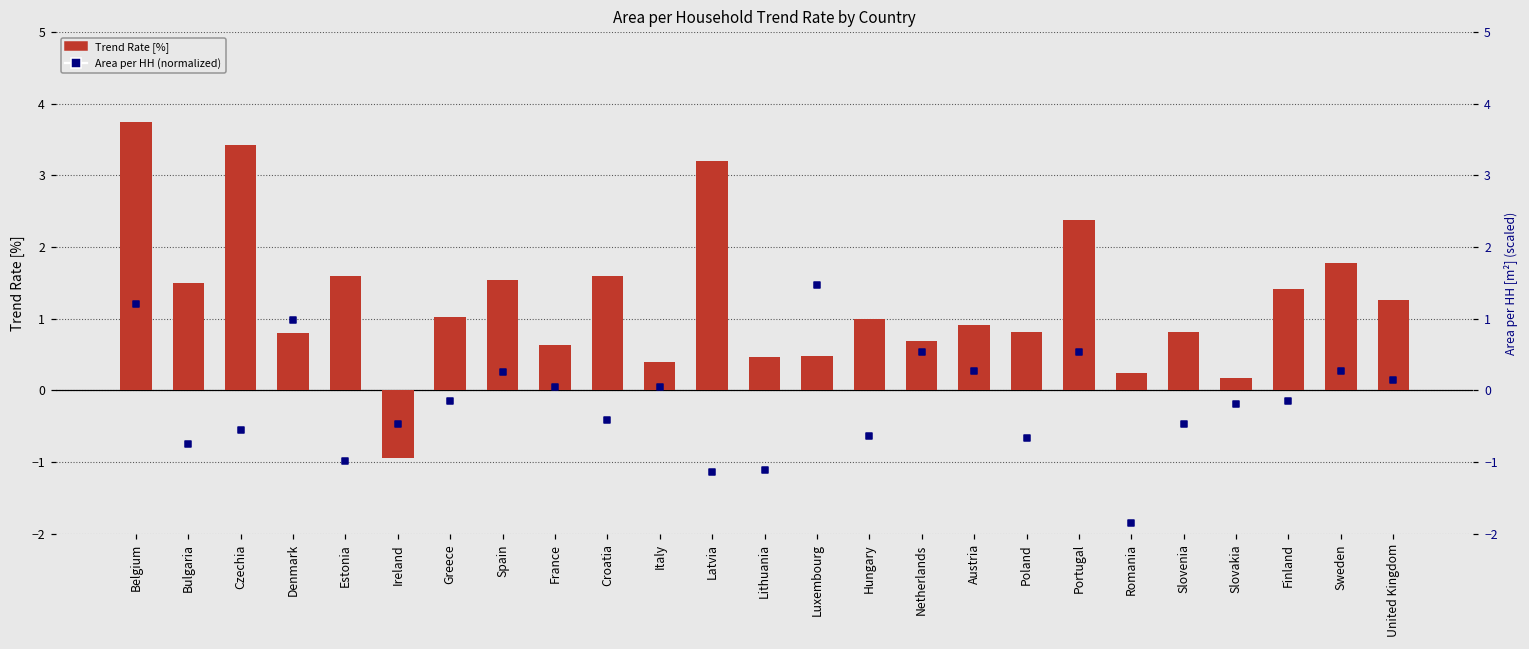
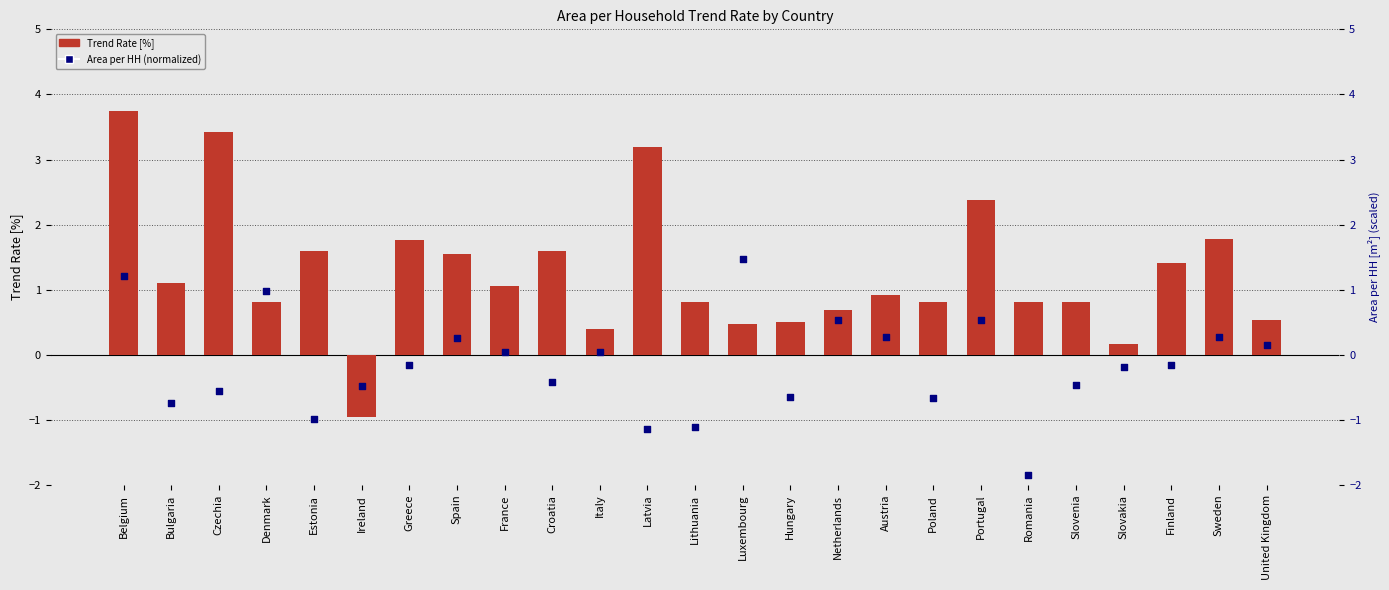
  {
    "Trend Rate [%]": {
      "Belgium": 3.8,
-     "Bulgaria": 1.5,
+     "Bulgaria": 1.1,
      "Czechia": 3.4,
      "Denmark": 0.8,
      "Estonia": 1.6,
      "Ireland": -0.9,
-     "Greece": 1.0,
+     "Greece": 1.8,
      "Spain": 1.5,
-     "France": 0.6,
+     "France": 1.1,
      "Croatia": 1.6,
      "Italy": 0.4,
      "Latvia": 3.2,
-     "Lithuania": 0.5,
+     "Lithuania": 0.8,
      "Luxembourg": 0.5,
-     "Hungary": 1.0,
+     "Hungary": 0.5,
      "Netherlands": 0.7,
      "Austria": 0.9,
      "Poland": 0.8,
      "Portugal": 2.4,
-     "Romania": 0.2,
+     "Romania": 0.8,
      "Slovenia": 0.8,
      "Slovakia": 0.2,
      "Finland": 1.4,
      "Sweden": 1.8,
-     "United Kingdom": 1.3
+     "United Kingdom": 0.5
    }
  }
